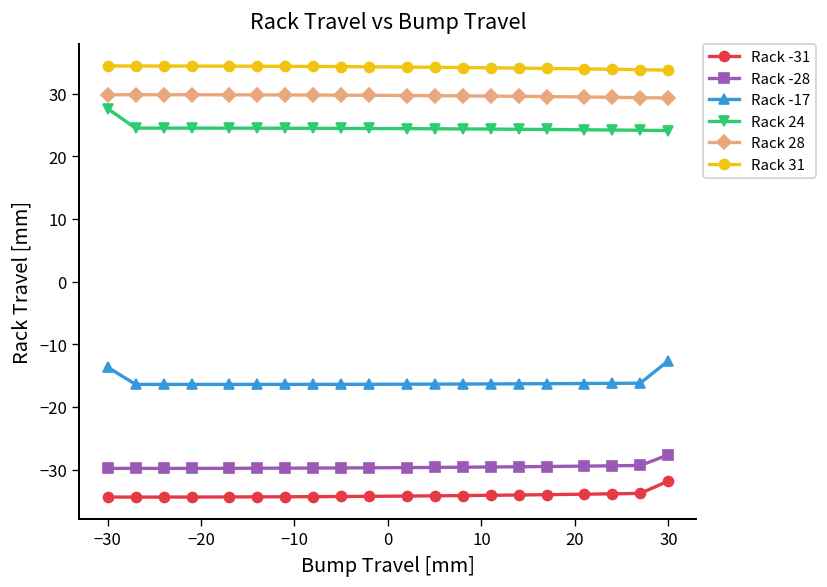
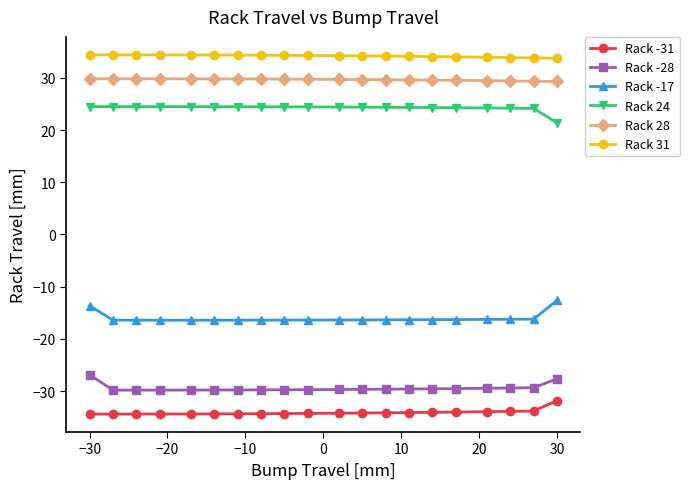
  {
    "Rack -31": {
      "−30": -34,
      "30": -32
    },
    "Rack -28": {
-     "−30": -30,
+     "−30": -27,
      "30": -28
    },
    "Rack -17": {
      "−30": -14,
      "30": -13
    },
    "Rack 24": {
-     "−30": 28,
-     "30": 24
+     "−30": 24,
+     "30": 21
    },
    "Rack 28": {
      "−30": 30,
      "30": 29
    },
    "Rack 31": {
      "−30": 34,
      "30": 34
    }
  }
